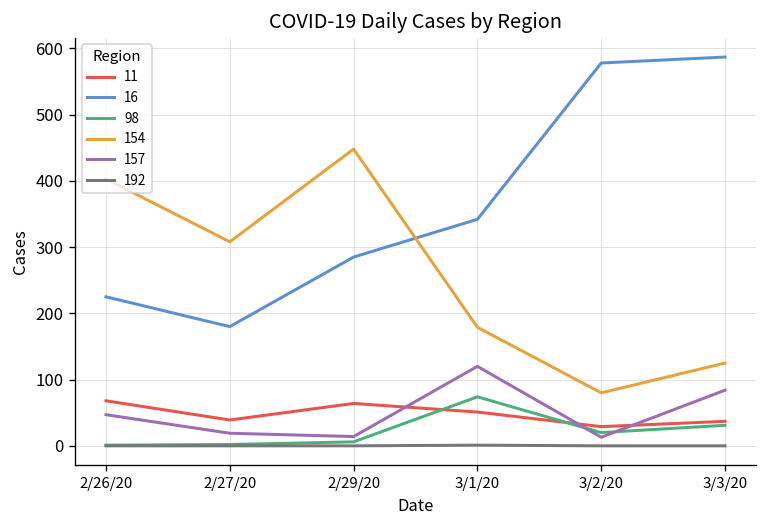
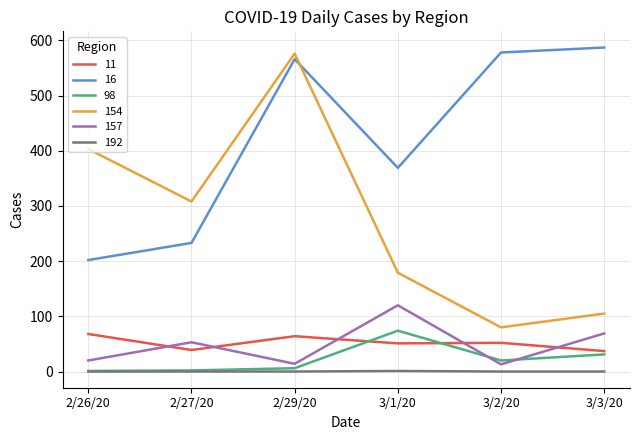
  {
    "11": {
      "2/26/20": 70,
      "2/27/20": 40,
      "2/29/20": 60,
      "3/1/20": 50,
-     "3/2/20": 30,
+     "3/2/20": 50,
      "3/3/20": 40
    },
    "16": {
-     "2/26/20": 230,
-     "2/27/20": 180,
-     "2/29/20": 290,
-     "3/1/20": 340,
+     "2/26/20": 200,
+     "2/27/20": 230,
+     "2/29/20": 570,
+     "3/1/20": 370,
      "3/2/20": 580,
      "3/3/20": 590
    },
    "98": {
      "2/29/20": 10,
      "3/1/20": 70,
      "3/2/20": 20,
      "3/3/20": 30
    },
    "154": {
      "2/27/20": 310,
-     "2/29/20": 450,
+     "2/29/20": 580,
      "3/1/20": 180,
      "3/2/20": 80,
-     "3/3/20": 130
+     "3/3/20": 110
    },
    "157": {
-     "2/26/20": 50,
-     "2/27/20": 20,
+     "2/26/20": 20,
+     "2/27/20": 50,
      "2/29/20": 10,
      "3/1/20": 120,
      "3/2/20": 10,
-     "3/3/20": 80
+     "3/3/20": 70
    },
    "192": {
      "2/29/20": 0,
      "3/1/20": 0,
      "3/2/20": 0,
      "3/3/20": 0
    }
  }
